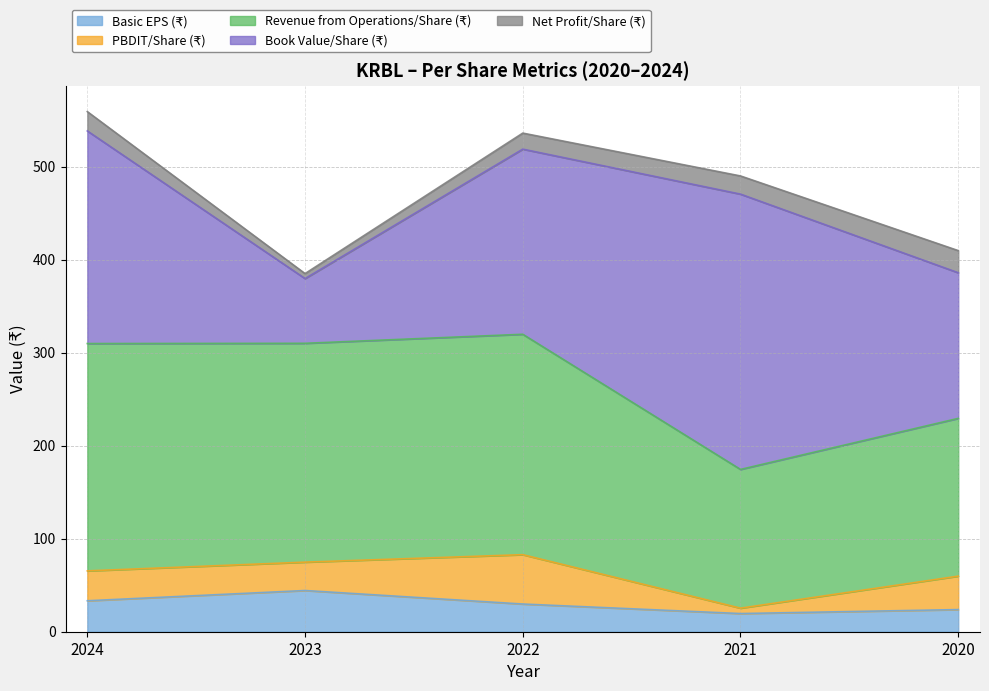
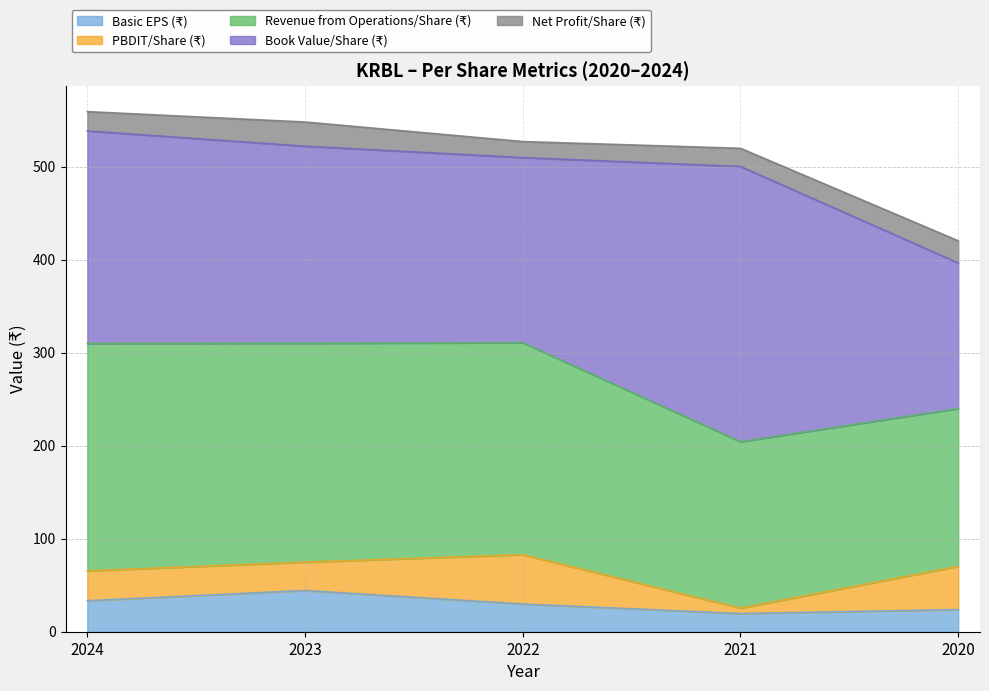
  {
    "Basic EPS (₹)": {
      "2024": 30,
      "2023": 40,
      "2022": 30,
      "2021": 20,
      "2020": 20
    },
    "PBDIT/Share (₹)": {
      "2024": 30,
      "2023": 30,
      "2022": 50,
      "2021": 10,
-     "2020": 40
+     "2020": 50
    },
    "Revenue from Operations/Share (₹)": {
      "2024": 240,
      "2023": 240,
-     "2022": 240,
-     "2021": 150,
+     "2022": 230,
+     "2021": 180,
      "2020": 170
    },
    "Book Value/Share (₹)": {
      "2024": 230,
-     "2023": 70,
+     "2023": 210,
      "2022": 200,
      "2021": 300,
      "2020": 160
    },
    "Net Profit/Share (₹)": {
      "2024": 20,
-     "2023": 10,
+     "2023": 30,
      "2022": 20,
      "2021": 20,
      "2020": 20
    }
  }
